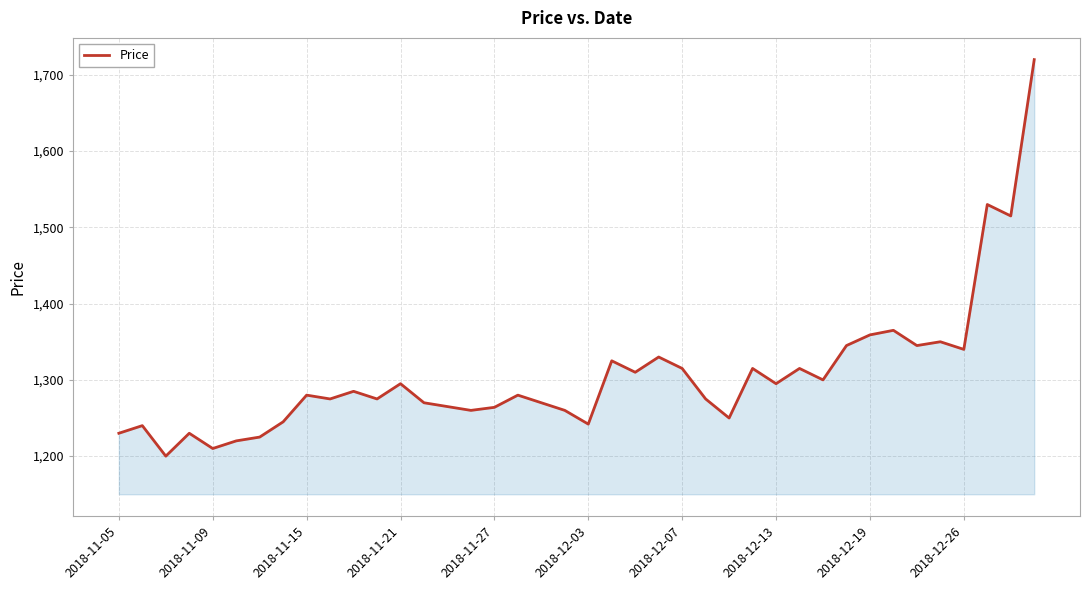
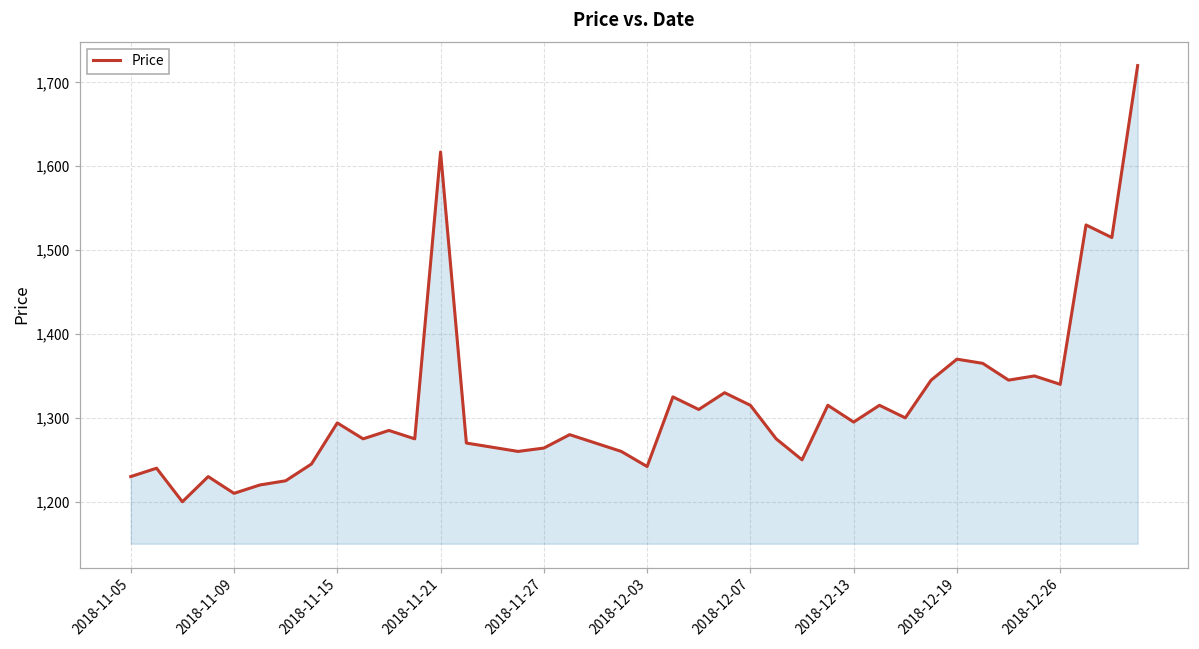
  {
    "2018-11-05": "1,230",
    "2018-11-09": "1,210",
-   "2018-11-15": "1,280",
-   "2018-11-21": "1,300",
+   "2018-11-15": "1,290",
+   "2018-11-21": "1,620",
    "2018-11-27": "1,260",
    "2018-12-03": "1,240",
    "2018-12-07": "1,320",
    "2018-12-13": "1,300",
-   "2018-12-19": "1,360",
+   "2018-12-19": "1,370",
    "2018-12-26": "1,340"
  }
